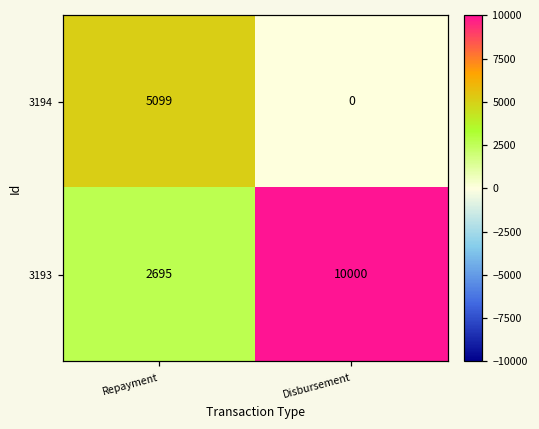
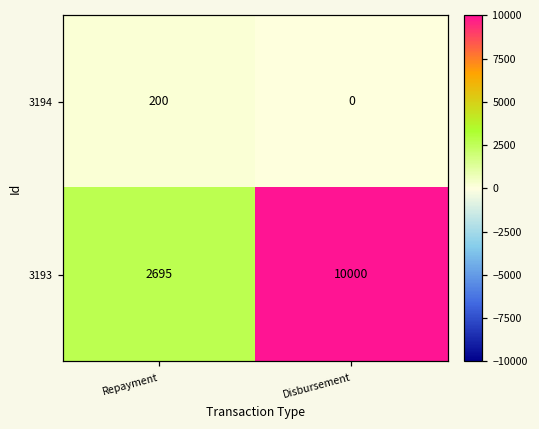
  {
    "3194": {
-     "Repayment": 5099,
+     "Repayment": 200,
      "Disbursement": 0
    },
    "3193": {
      "Repayment": 2695,
      "Disbursement": 10000
    }
  }
